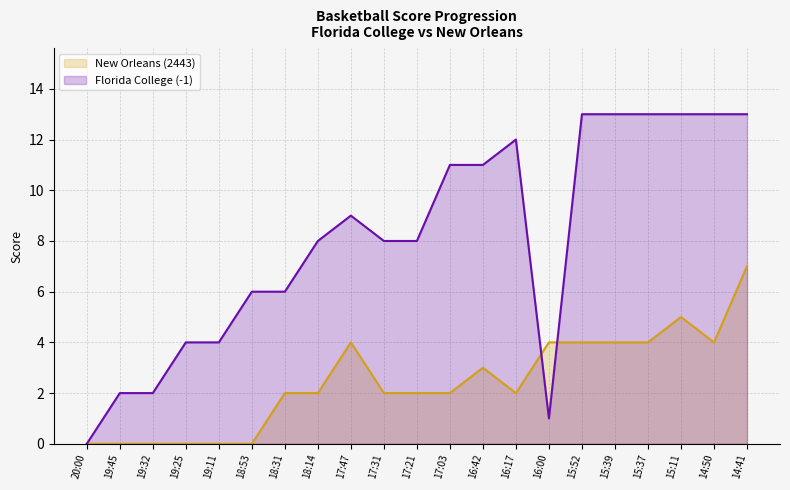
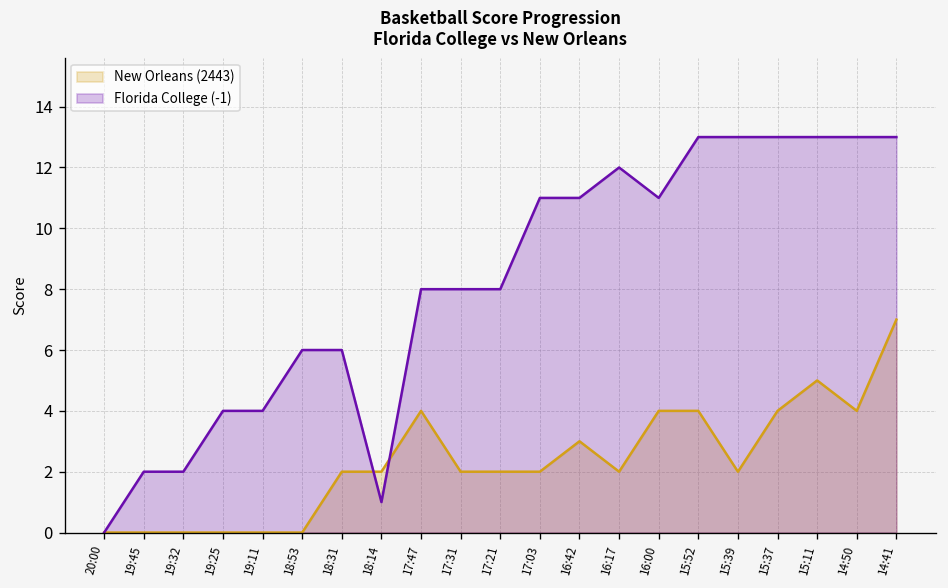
  {
    "New Orleans (2443)": {
      "19:45": 0,
      "19:32": 0,
      "19:25": 0,
      "19:11": 0,
      "18:53": 0,
      "18:31": 2,
      "18:14": 2,
      "17:47": 4,
      "17:31": 2,
      "17:21": 2,
      "17:03": 2,
      "16:42": 3,
      "16:17": 2,
      "16:00": 4,
      "15:52": 4,
-     "15:39": 4,
+     "15:39": 2,
      "15:37": 4,
      "15:11": 5,
      "14:50": 4,
      "14:41": 7
    },
    "Florida College (-1)": {
      "19:45": 2,
      "19:32": 2,
      "19:25": 4,
      "19:11": 4,
      "18:53": 6,
      "18:31": 6,
-     "18:14": 8,
-     "17:47": 9,
+     "18:14": 1,
+     "17:47": 8,
      "17:31": 8,
      "17:21": 8,
      "17:03": 11,
      "16:42": 11,
      "16:17": 12,
-     "16:00": 1,
+     "16:00": 11,
      "15:52": 13,
      "15:39": 13,
      "15:37": 13,
      "15:11": 13,
      "14:50": 13,
      "14:41": 13
    }
  }
